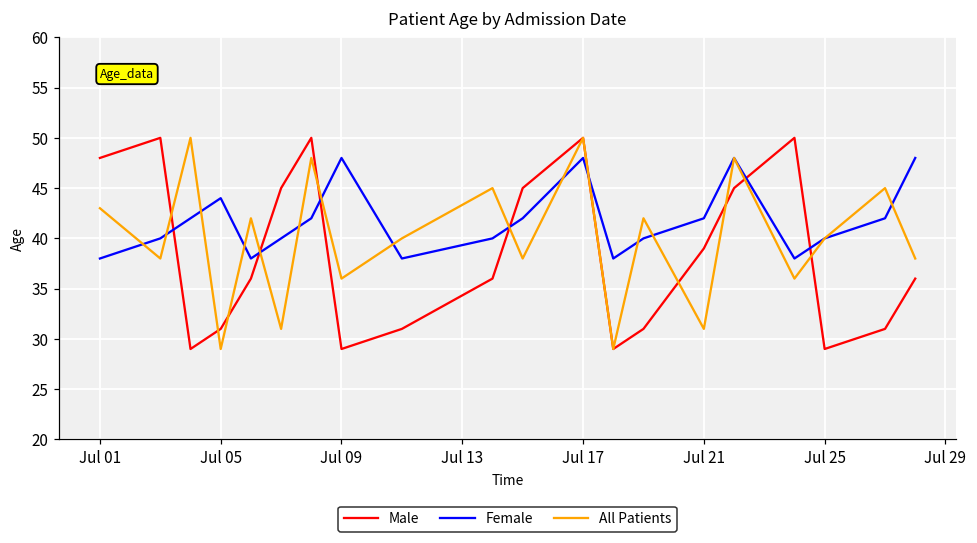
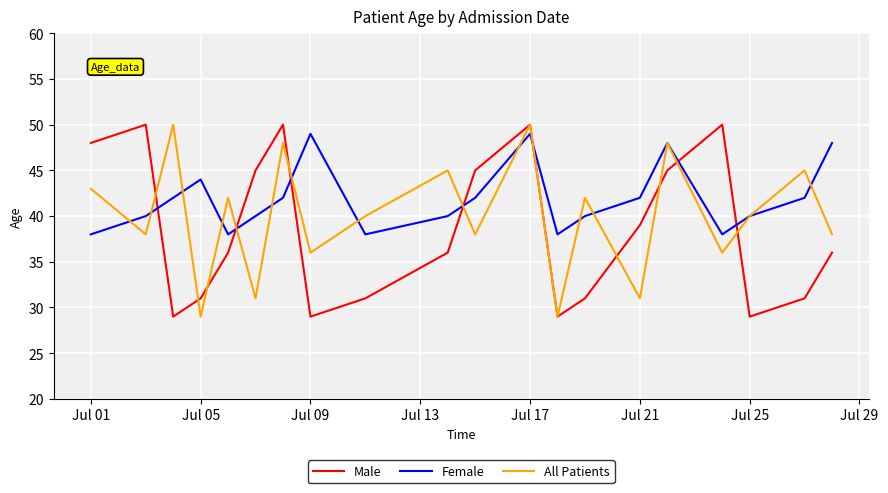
  {
    "Male": {
      "Jul 01": 48,
      "Jul 05": 31,
      "Jul 09": 29,
      "Jul 21": 39,
      "Jul 25": 29
    },
    "Female": {
      "Jul 01": 38,
      "Jul 05": 44,
-     "Jul 09": 48,
-     "Jul 17": 48,
+     "Jul 09": 49,
+     "Jul 17": 49,
      "Jul 21": 42
    },
    "All Patients": {
      "Jul 01": 43,
      "Jul 05": 29,
      "Jul 09": 36,
      "Jul 21": 31
    }
  }
